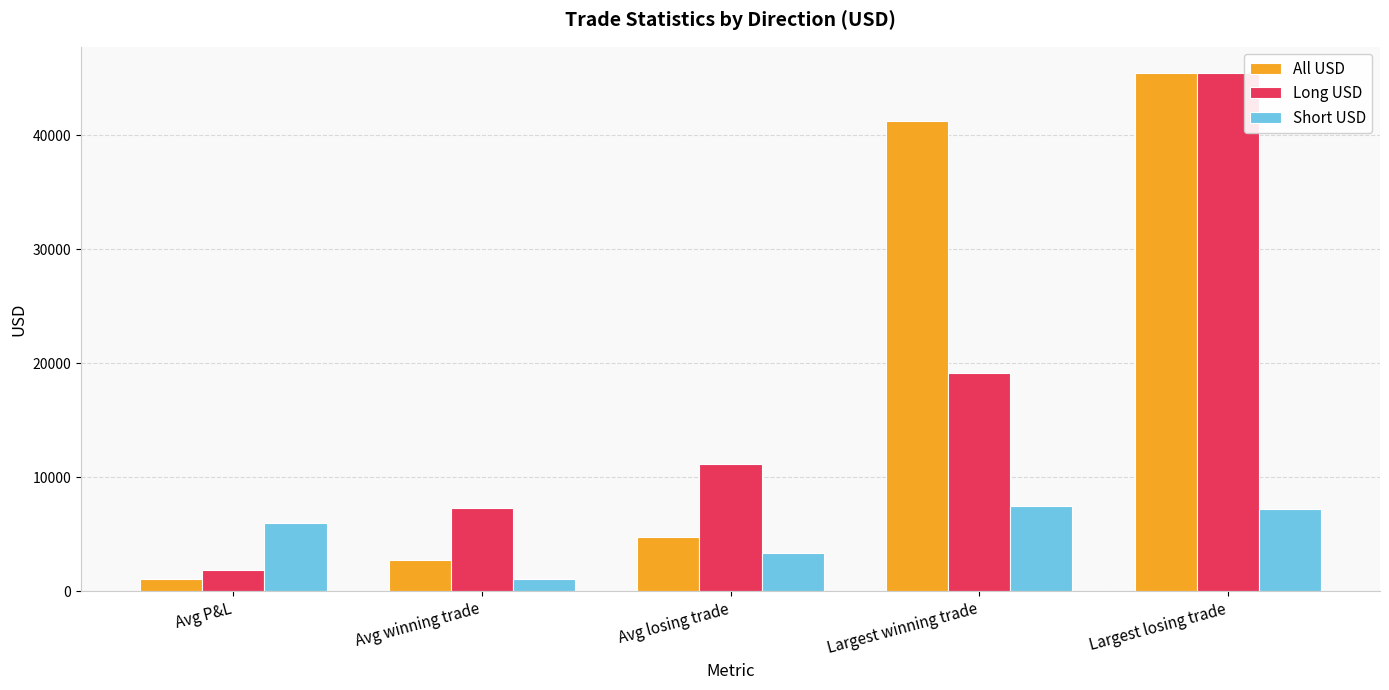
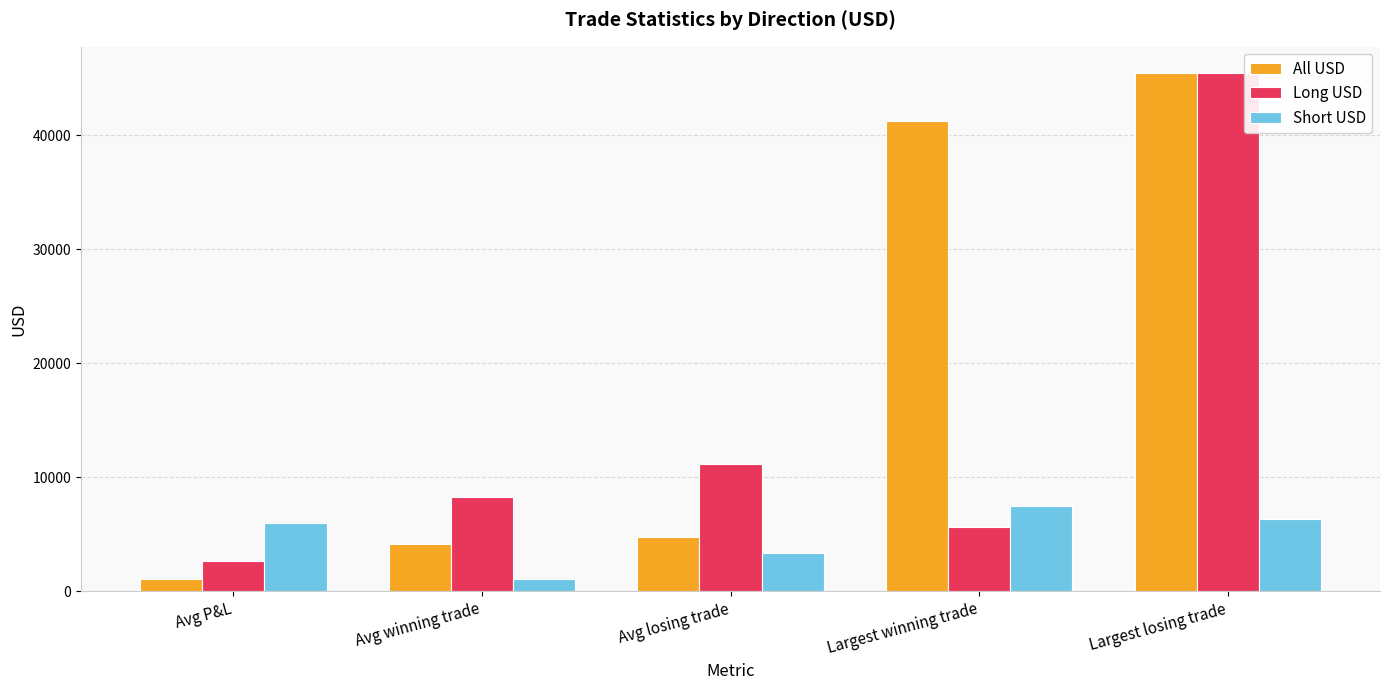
  {
    "All USD": {
      "Avg P&L": 1100,
-     "Avg winning trade": 2800,
+     "Avg winning trade": 4100,
      "Avg losing trade": 4800,
      "Largest winning trade": 41200,
      "Largest losing trade": 45500
    },
    "Long USD": {
-     "Avg P&L": 1900,
-     "Avg winning trade": 7300,
+     "Avg P&L": 2600,
+     "Avg winning trade": 8300,
      "Avg losing trade": 11200,
-     "Largest winning trade": 19100,
+     "Largest winning trade": 5600,
      "Largest losing trade": 45500
    },
    "Short USD": {
      "Avg P&L": 6000,
      "Avg winning trade": 1100,
      "Avg losing trade": 3300,
      "Largest winning trade": 7500,
-     "Largest losing trade": 7200
+     "Largest losing trade": 6300
    }
  }
